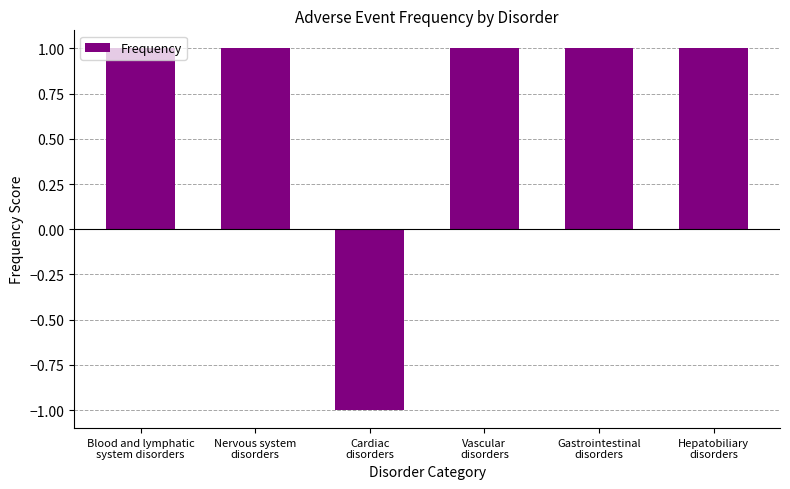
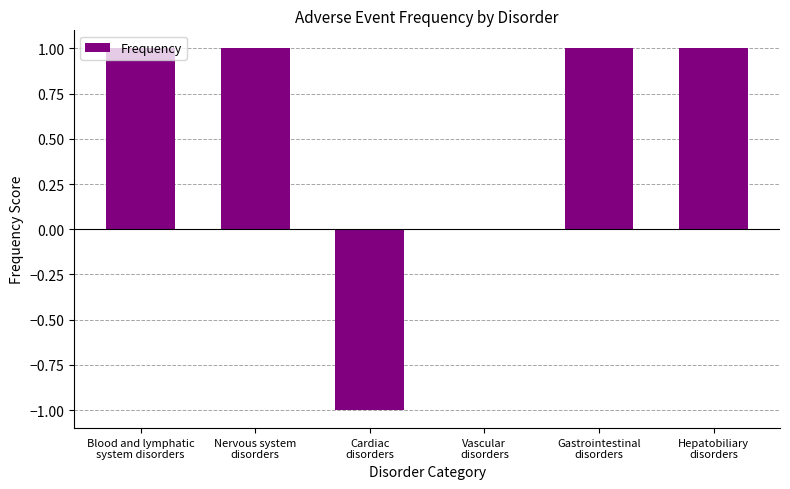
  {
    "Nervous system disorders": 1.00,
    "Cardiac disorders": -1.00,
-   "Vascular disorders": 1.00,
+   "Vascular disorders": 0.00,
    "Gastrointestinal disorders": 1.00,
    "Hepatobiliary disorders": 1.00
  }
